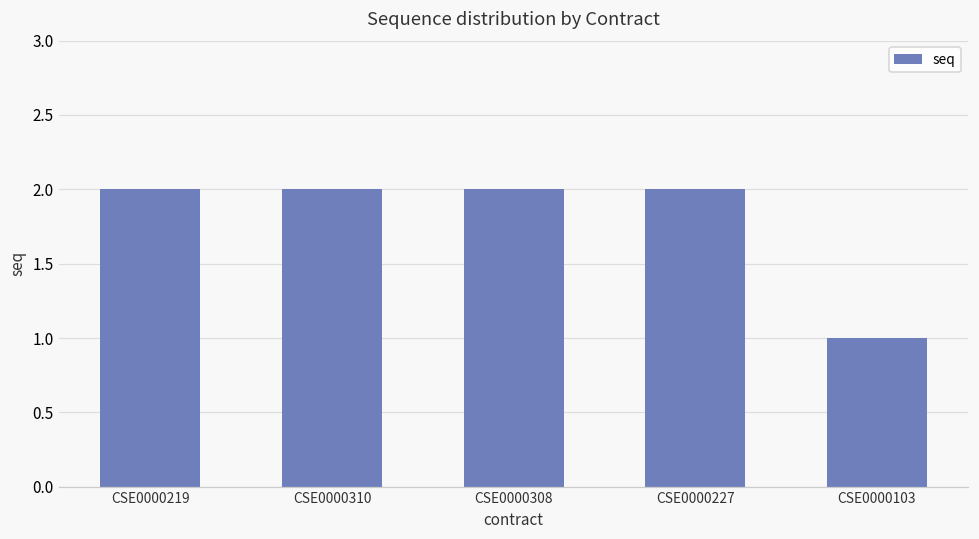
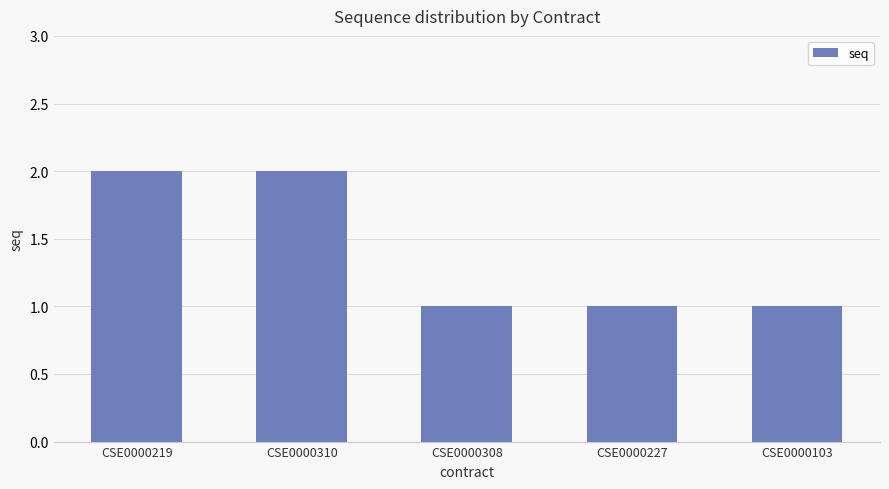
  {
    "CSE0000219": 2,
    "CSE0000310": 2,
-   "CSE0000308": 2,
-   "CSE0000227": 2,
+   "CSE0000308": 1,
+   "CSE0000227": 1,
    "CSE0000103": 1
  }
